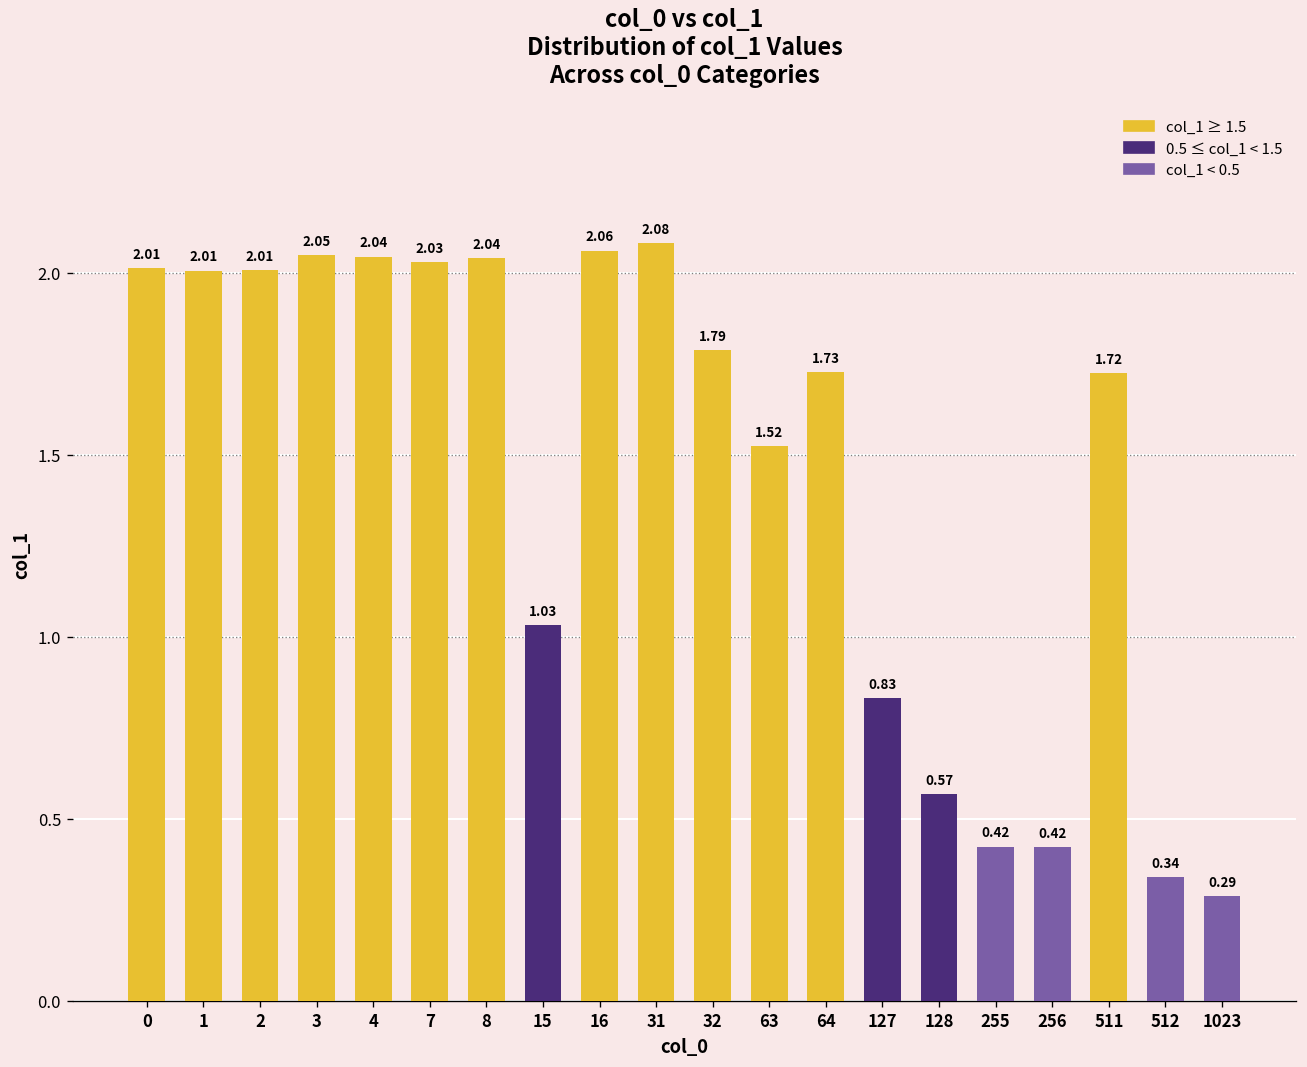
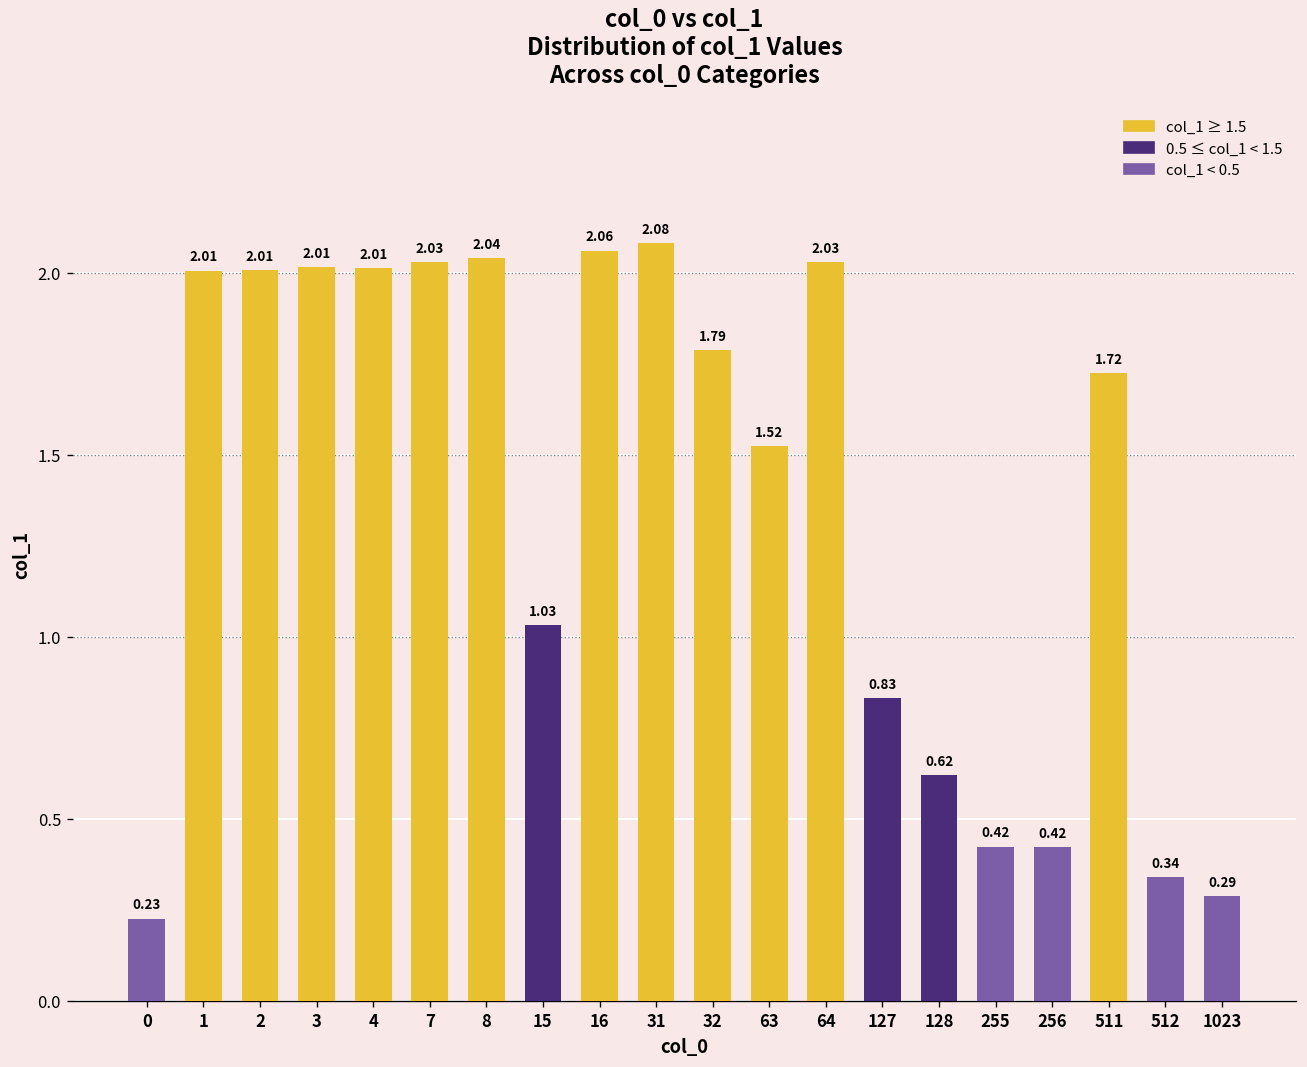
  {
-   "0": 2.01,
+   "0": 0.23,
    "1": 2.01,
    "2": 2.01,
-   "3": 2.05,
-   "4": 2.04,
+   "3": 2.01,
+   "4": 2.01,
    "7": 2.03,
    "8": 2.04,
    "15": 1.03,
    "16": 2.06,
    "31": 2.08,
    "32": 1.79,
    "63": 1.52,
-   "64": 1.73,
+   "64": 2.03,
    "127": 0.83,
-   "128": 0.57,
+   "128": 0.62,
    "255": 0.42,
    "256": 0.42,
    "511": 1.72,
    "512": 0.34,
    "1023": 0.29
  }
